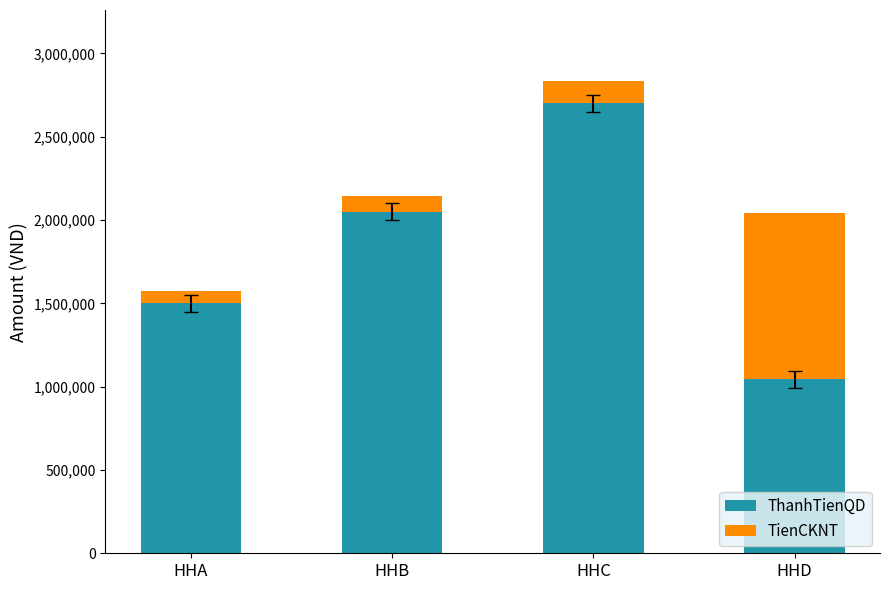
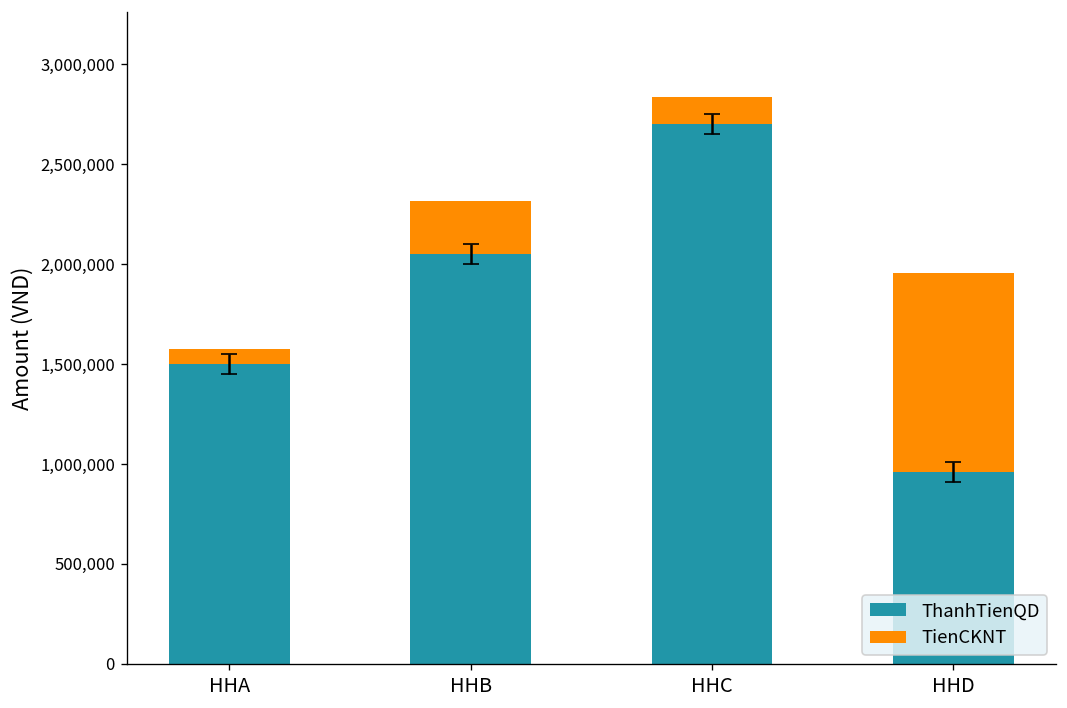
  {
    "ThanhTienQD": {
      "HHA": "1,500,000",
      "HHB": "2,050,000",
      "HHC": "2,700,000",
-     "HHD": "1,040,000"
+     "HHD": "960,000"
    },
    "TienCKNT": {
      "HHA": "80,000",
-     "HHB": "100,000",
+     "HHB": "270,000",
      "HHC": "140,000",
      "HHD": "1,000,000"
    }
  }
